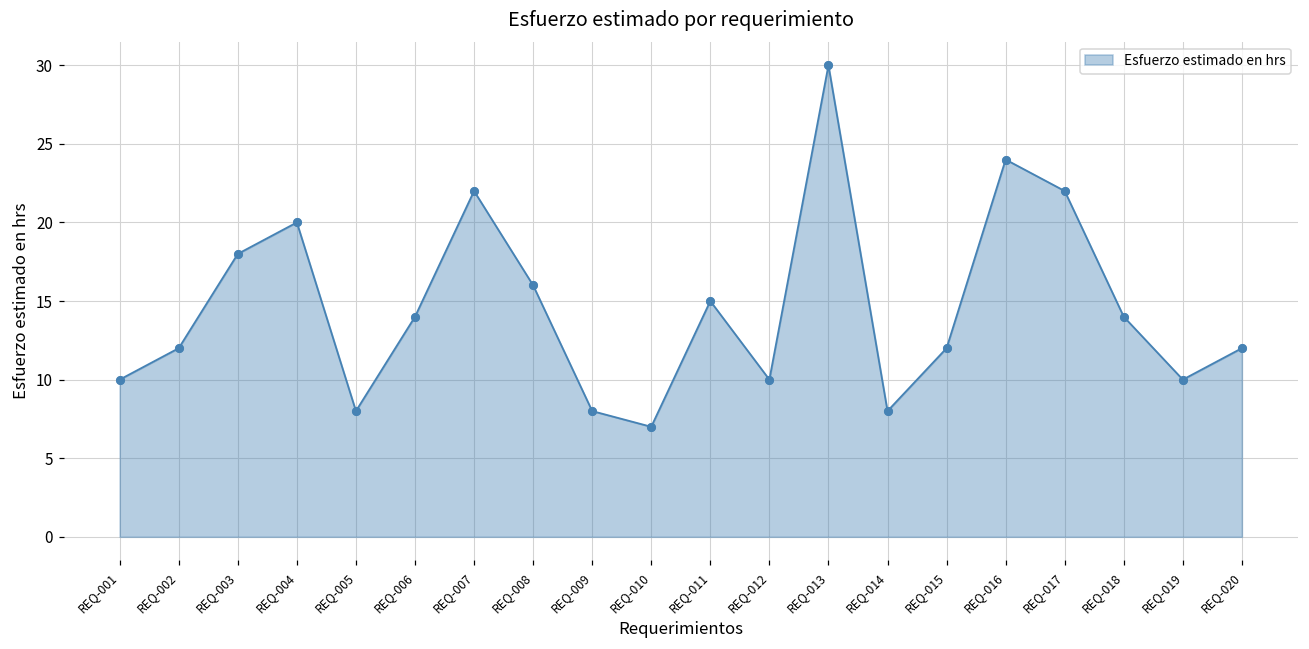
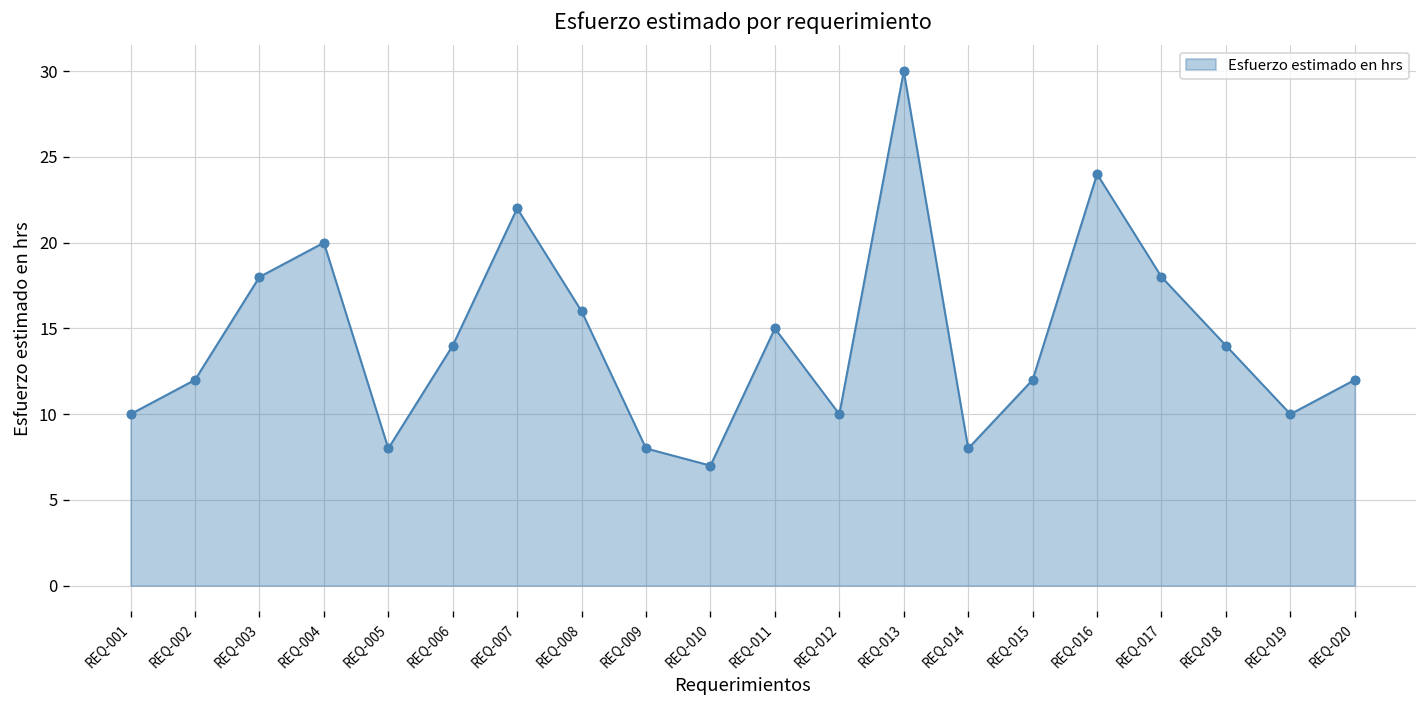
  {
    "REQ-001": 10,
    "REQ-002": 12,
    "REQ-003": 18,
    "REQ-004": 20,
    "REQ-005": 8,
    "REQ-006": 14,
    "REQ-007": 22,
    "REQ-008": 16,
    "REQ-009": 8,
    "REQ-010": 7,
    "REQ-011": 15,
    "REQ-012": 10,
    "REQ-013": 30,
    "REQ-014": 8,
    "REQ-015": 12,
    "REQ-016": 24,
-   "REQ-017": 22,
+   "REQ-017": 18,
    "REQ-018": 14,
    "REQ-019": 10,
    "REQ-020": 12
  }
